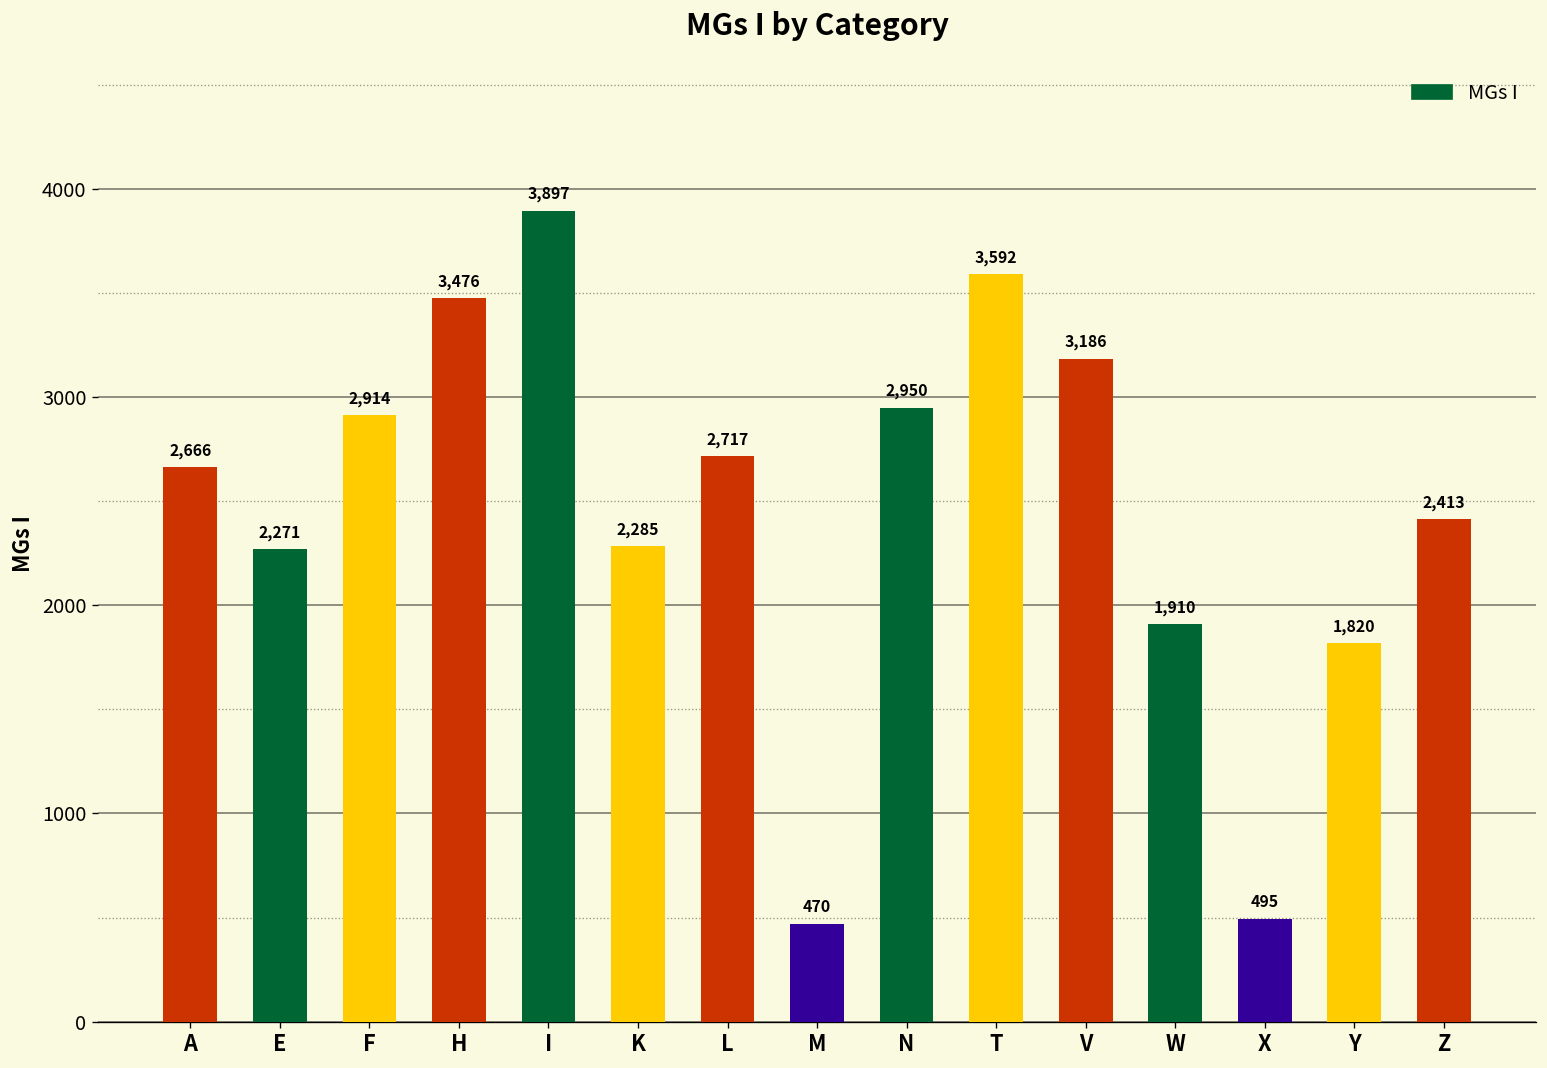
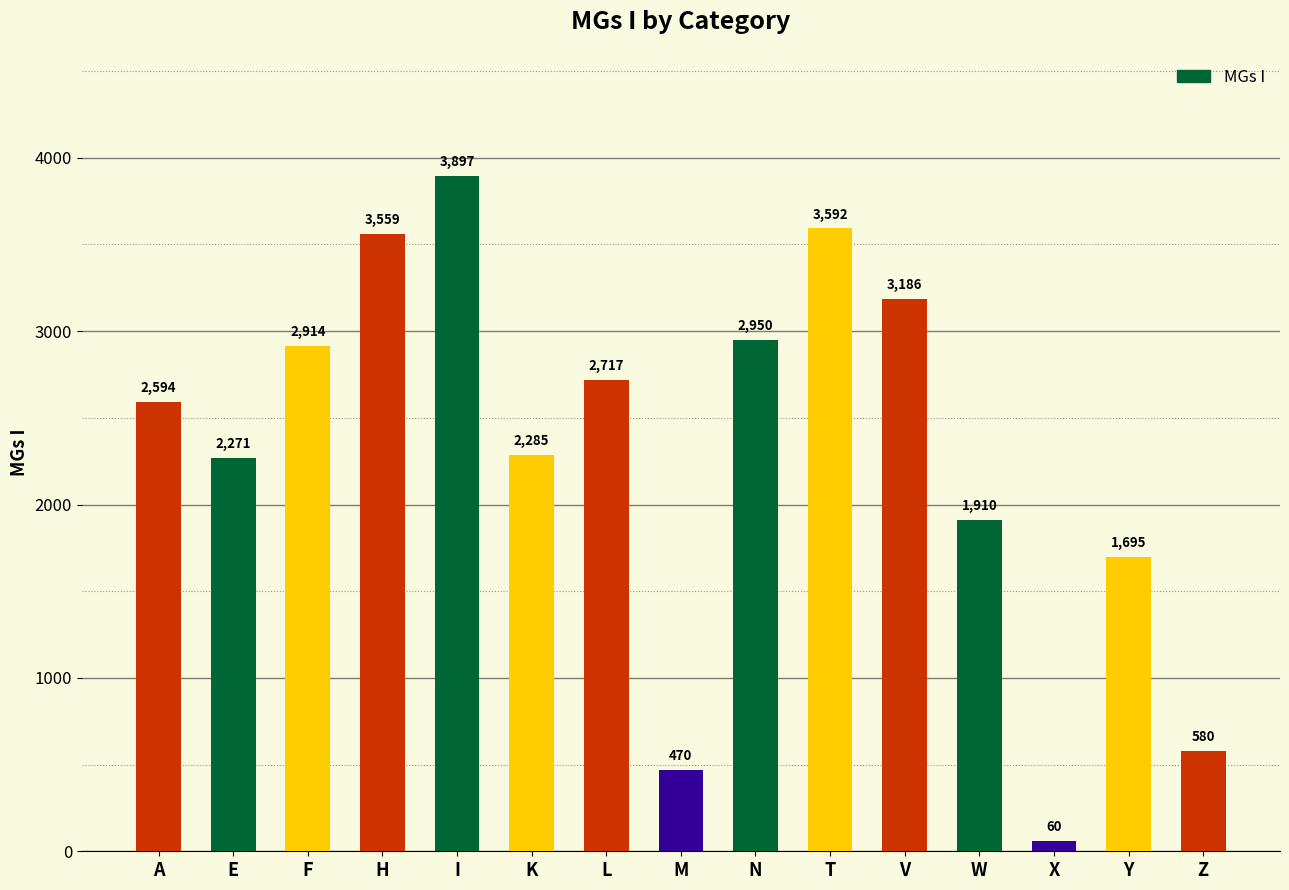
  {
-   "A": "2,666",
+   "A": "2,594",
    "E": "2,271",
    "F": "2,914",
-   "H": "3,476",
+   "H": "3,559",
    "I": "3,897",
    "K": "2,285",
    "L": "2,717",
    "M": "470",
    "N": "2,950",
    "T": "3,592",
    "V": "3,186",
    "W": "1,910",
-   "X": "495",
-   "Y": "1,820",
-   "Z": "2,413"
+   "X": "60",
+   "Y": "1,695",
+   "Z": "580"
  }
